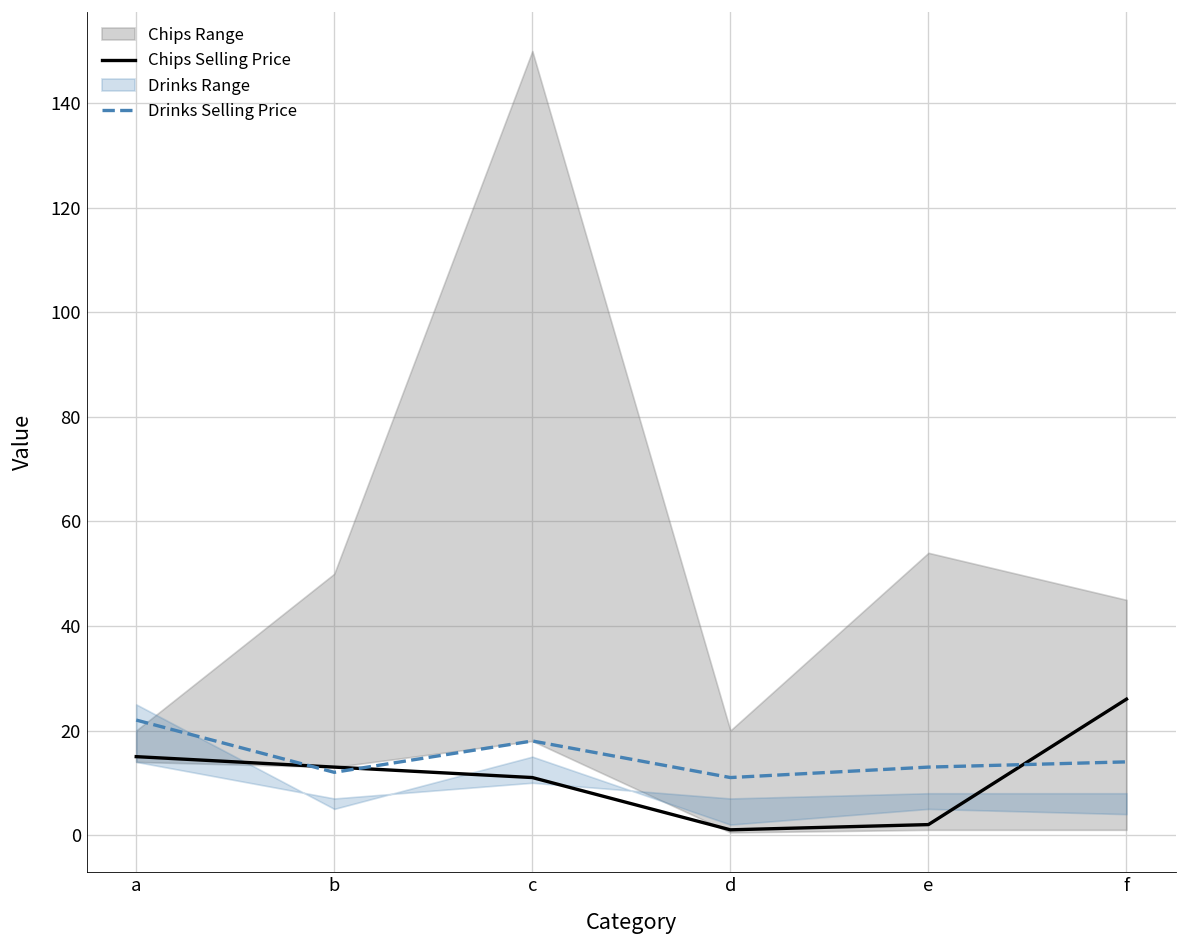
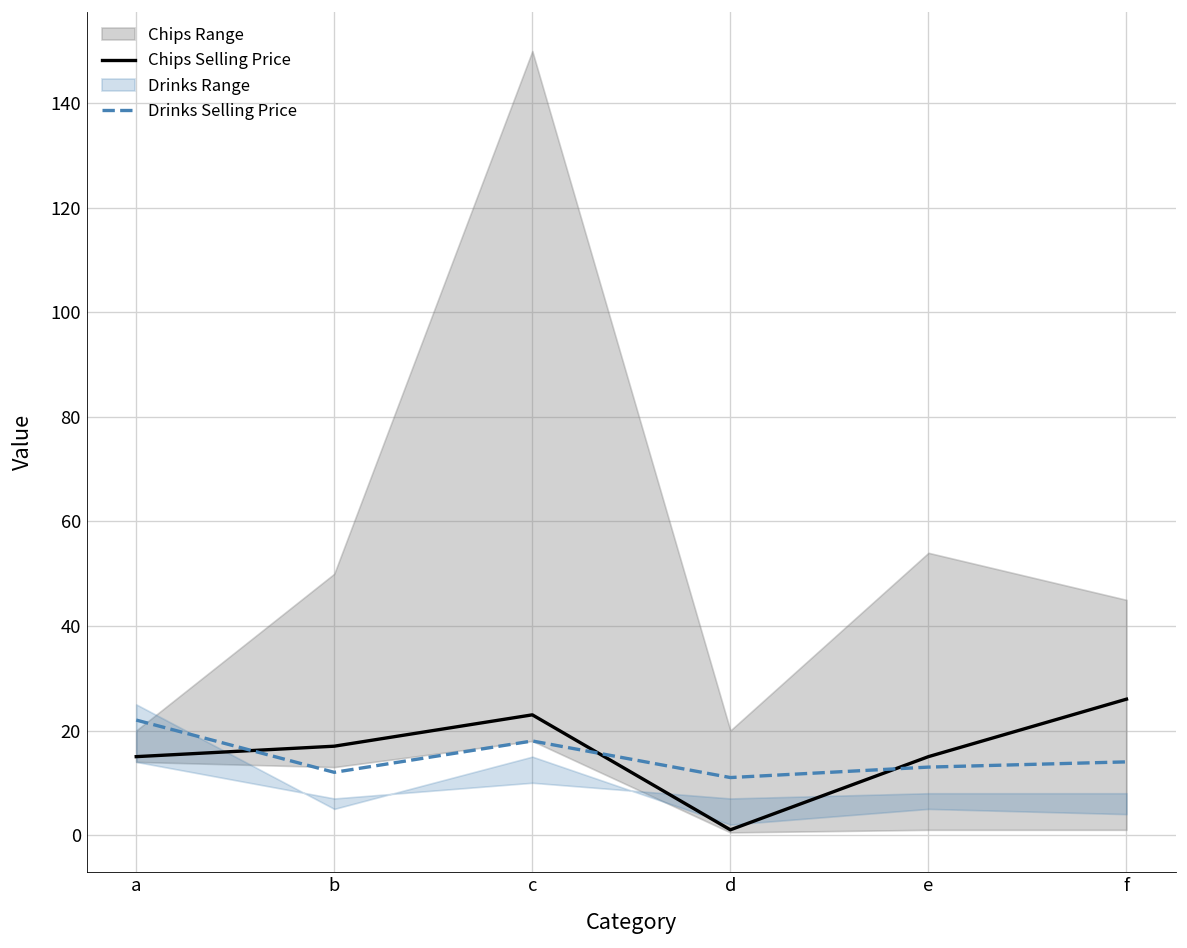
  {
    "Chips Selling Price": {
      "a": 15,
-     "b": 13,
-     "c": 11,
+     "b": 17,
+     "c": 23,
      "d": 1,
-     "e": 2,
+     "e": 15,
      "f": 26
    }
  }
